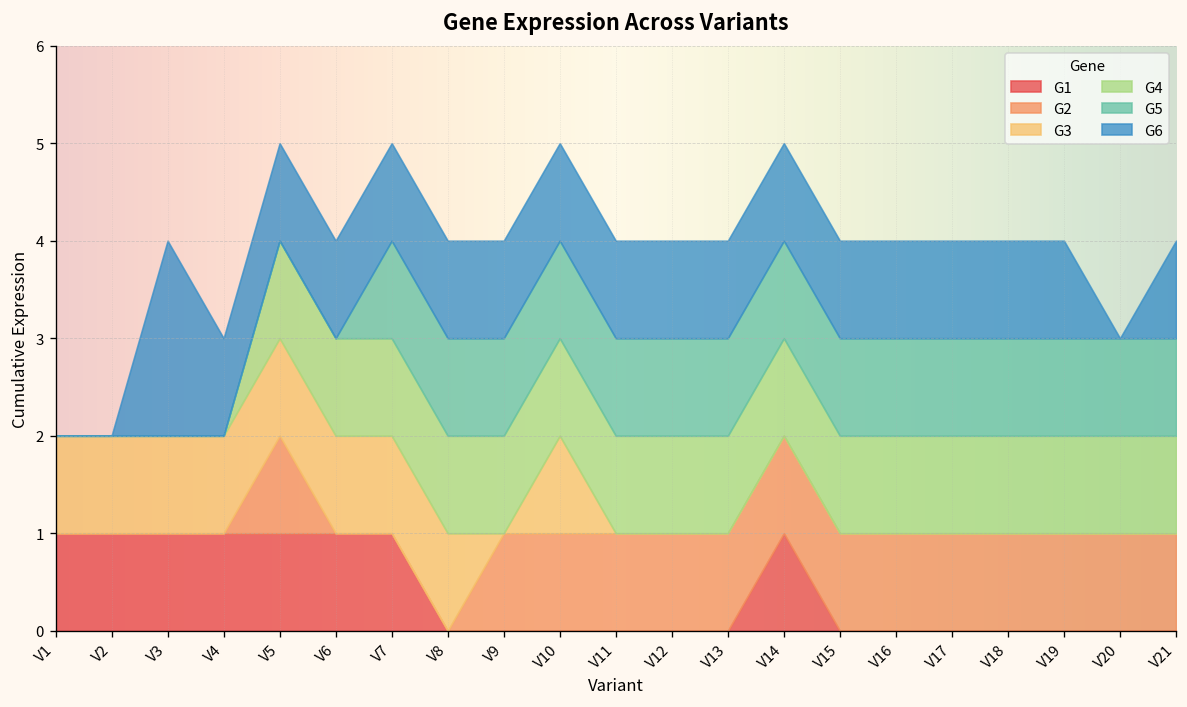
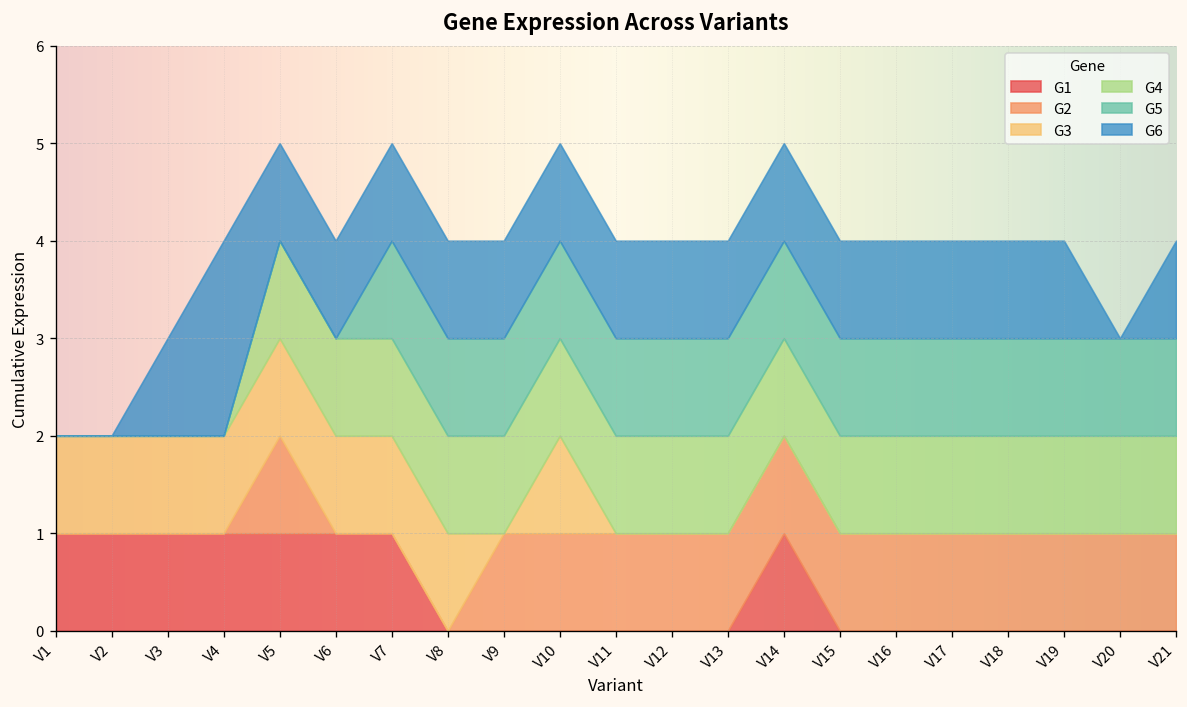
  {
    "G1": {
      "V5": 1,
      "V9": 0,
      "V10": 0,
      "V11": 0,
      "V12": 0,
      "V13": 0,
      "V14": 1,
      "V15": 0,
      "V16": 0,
      "V17": 0,
      "V18": 0,
      "V19": 0,
      "V20": 0,
      "V21": 0
    },
    "G4": {
      "V7": 1,
      "V8": 1,
      "V9": 1,
      "V10": 1,
      "V11": 1,
      "V12": 1,
      "V13": 1,
      "V14": 1,
      "V15": 1,
      "V16": 1,
      "V17": 1,
      "V18": 1,
      "V19": 1,
      "V20": 1,
      "V21": 1
    },
    "G5": {
      "V7": 1,
      "V8": 1,
      "V9": 1,
      "V10": 1,
      "V11": 1,
      "V12": 1,
      "V13": 1,
      "V14": 1,
      "V15": 1,
      "V16": 1,
      "V17": 1,
      "V18": 1,
      "V19": 1,
      "V21": 1
    },
    "G6": {
-     "V3": 2,
-     "V4": 1,
+     "V3": 1,
+     "V4": 2,
      "V5": 1,
      "V6": 1,
      "V7": 1,
      "V8": 1,
      "V9": 1,
      "V10": 1,
      "V11": 1,
      "V12": 1,
      "V13": 1,
      "V14": 1,
      "V15": 1,
      "V16": 1,
      "V17": 1,
      "V18": 1,
      "V19": 1,
      "V21": 1
    }
  }
